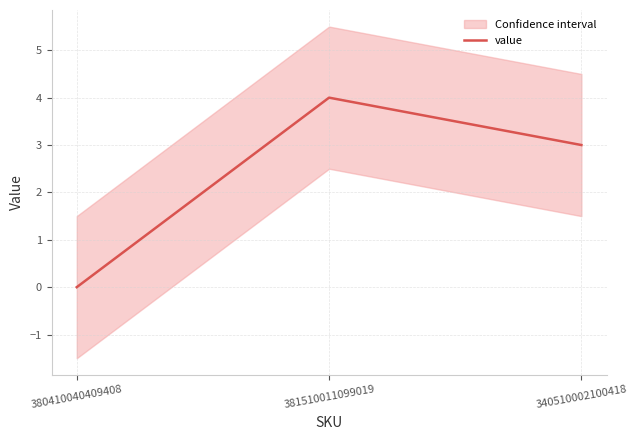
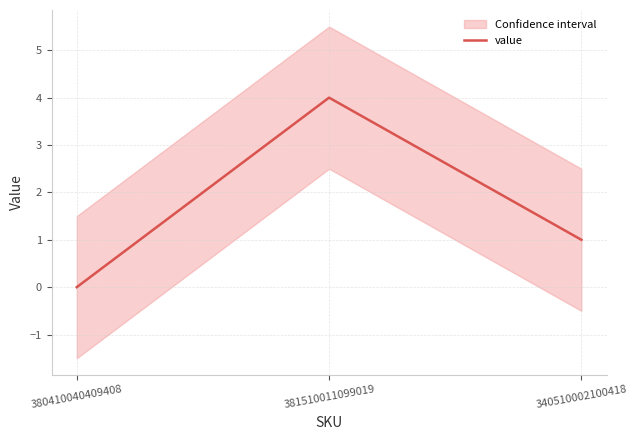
  {
    "value": {
      "380410040409408": 0,
      "381510011099019": 4,
-     "340510002100418": 3
+     "340510002100418": 1
    }
  }
